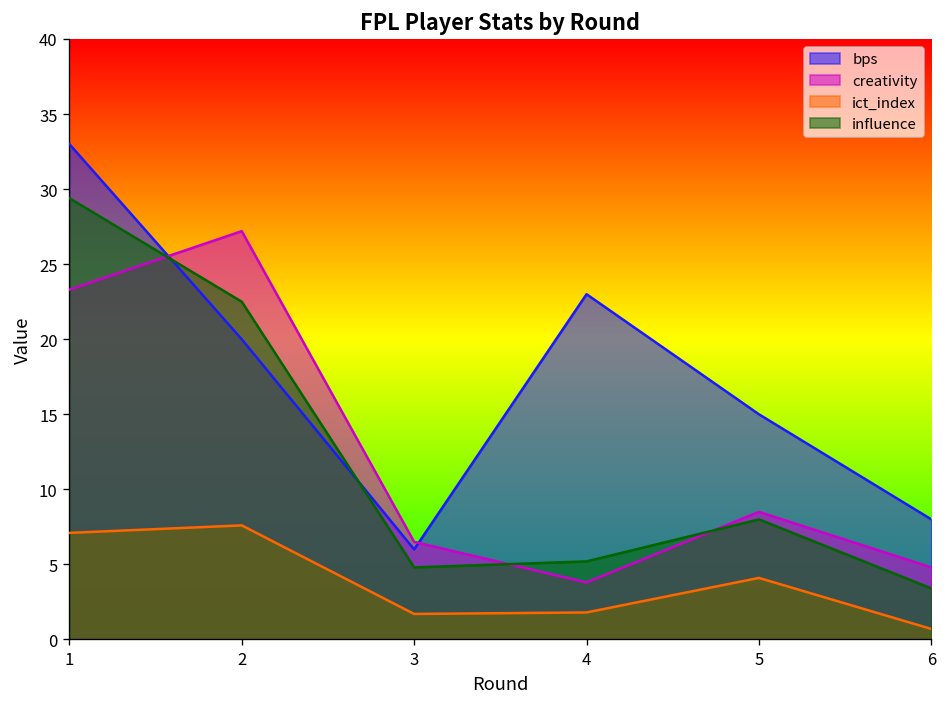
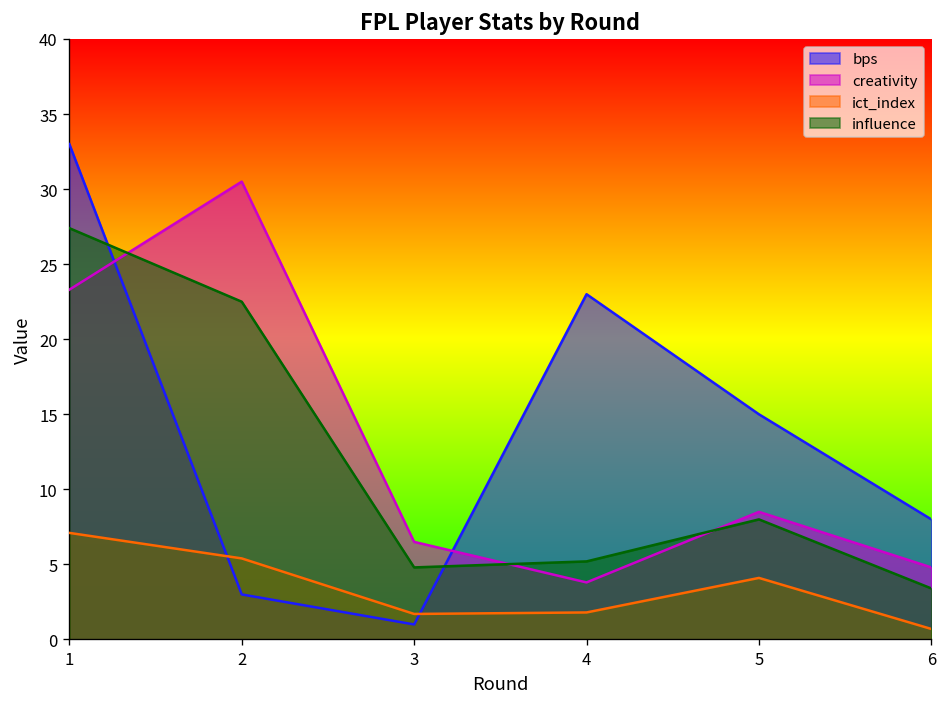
  {
    "bps": {
      "1": 33,
-     "2": 20,
-     "3": 6,
+     "2": 3,
+     "3": 1,
      "4": 23,
      "5": 15,
      "6": 8
    },
    "creativity": {
      "1": 23.3,
-     "2": 27.2,
+     "2": 30.5,
      "3": 6.5,
      "4": 3.8,
      "5": 8.5,
      "6": 4.8
    },
    "ict_index": {
      "1": 7.1,
-     "2": 7.6,
+     "2": 5.4,
      "3": 1.7,
      "4": 1.8,
      "5": 4.1,
      "6": 0.7
    },
    "influence": {
-     "1": 29.4,
+     "1": 27.4,
      "2": 22.5,
      "3": 4.8,
      "4": 5.2,
      "5": 8.0,
      "6": 3.4
    }
  }
